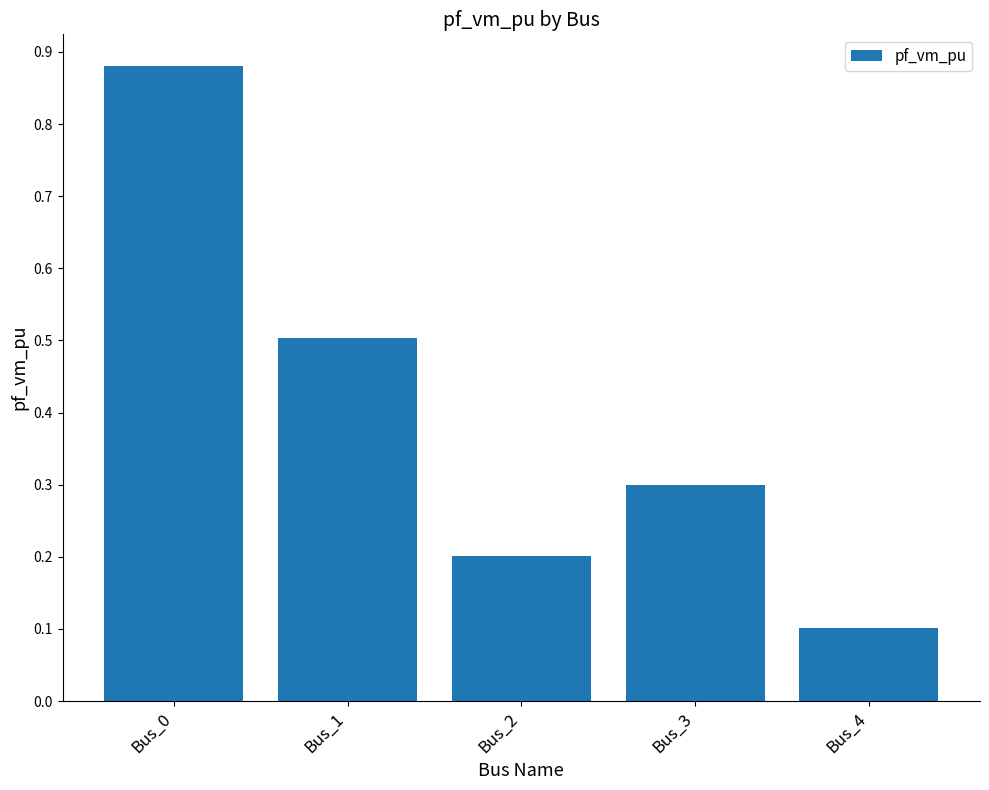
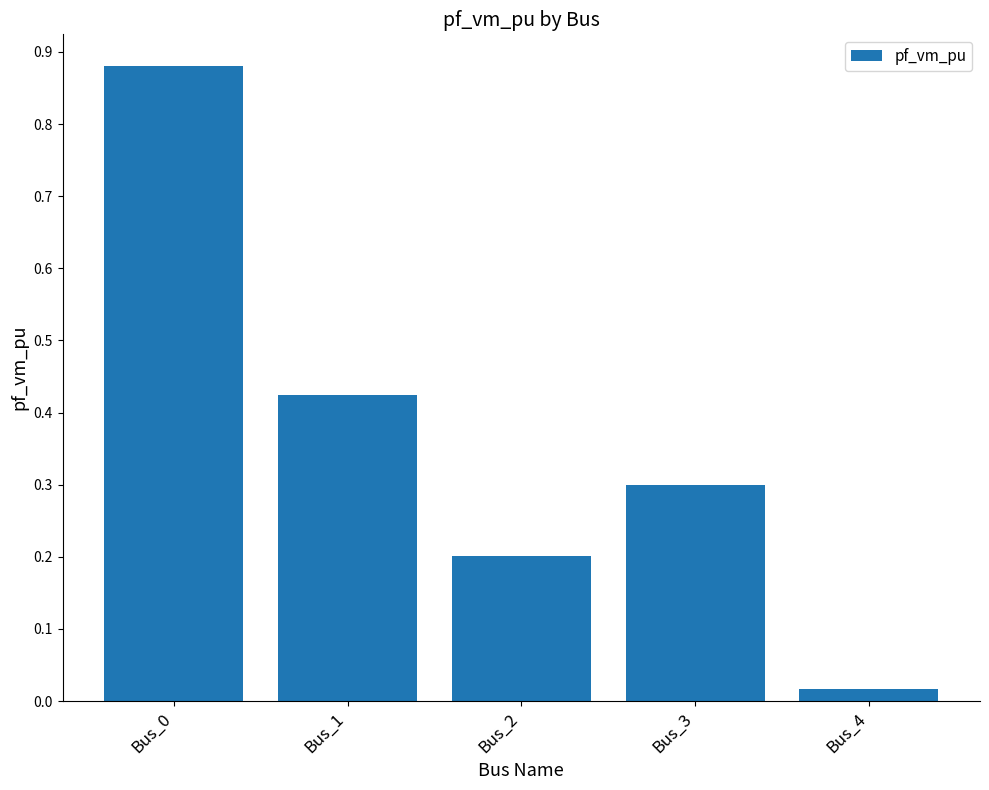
  {
    "Bus_0": 0.88,
-   "Bus_1": 0.50,
+   "Bus_1": 0.42,
    "Bus_2": 0.20,
    "Bus_3": 0.30,
-   "Bus_4": 0.10
+   "Bus_4": 0.02
  }
